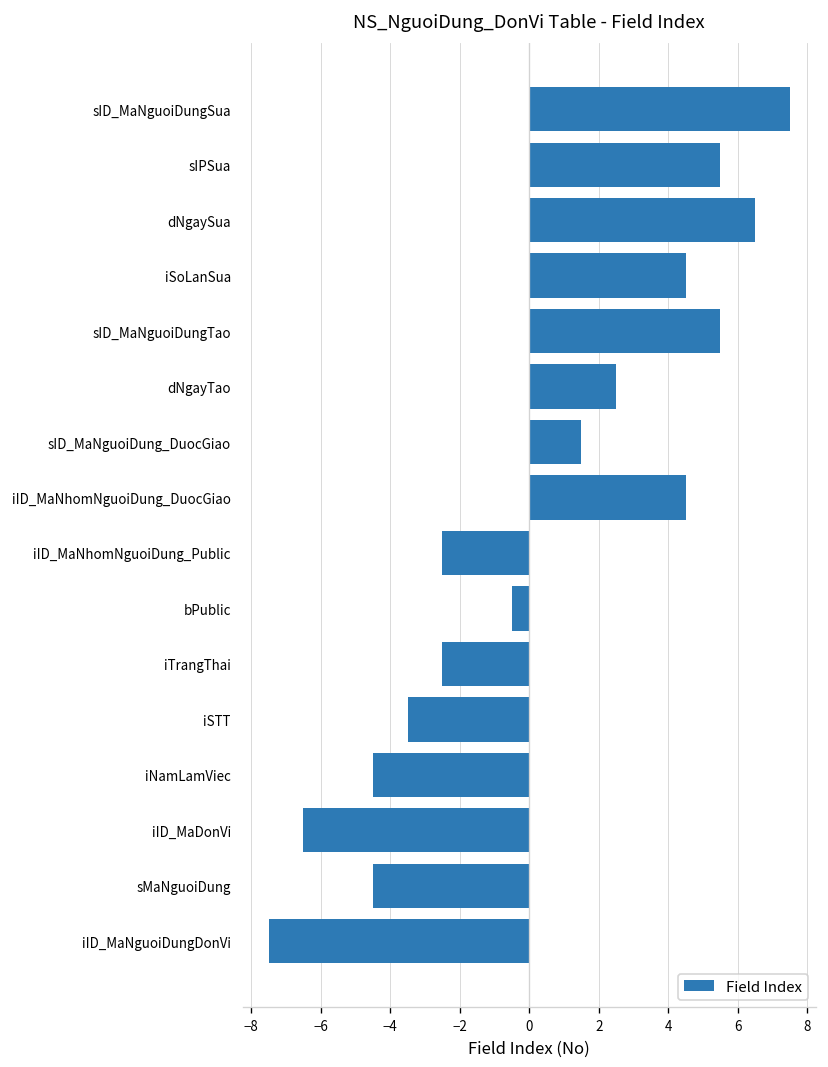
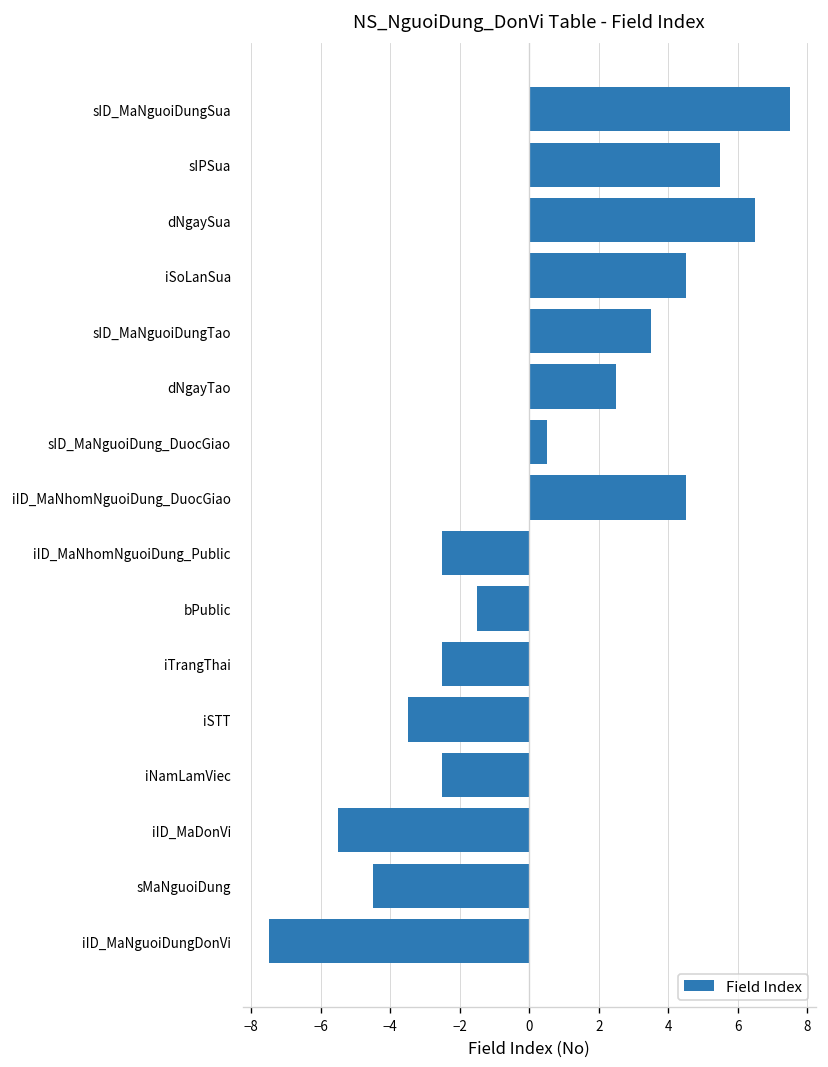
  {
    "sID_MaNguoiDungSua": 7.5,
    "sIPSua": 5.5,
    "dNgaySua": 6.5,
    "iSoLanSua": 4.5,
-   "sID_MaNguoiDungTao": 5.5,
+   "sID_MaNguoiDungTao": 3.5,
    "dNgayTao": 2.5,
-   "sID_MaNguoiDung_DuocGiao": 1.5,
+   "sID_MaNguoiDung_DuocGiao": 0.5,
    "iID_MaNhomNguoiDung_DuocGiao": 4.5,
    "iID_MaNhomNguoiDung_Public": -2.5,
-   "bPublic": -0.5,
+   "bPublic": -1.5,
    "iTrangThai": -2.5,
    "iSTT": -3.5,
-   "iNamLamViec": -4.5,
-   "iID_MaDonVi": -6.5,
+   "iNamLamViec": -2.5,
+   "iID_MaDonVi": -5.5,
    "sMaNguoiDung": -4.5,
    "iID_MaNguoiDungDonVi": -7.5
  }
